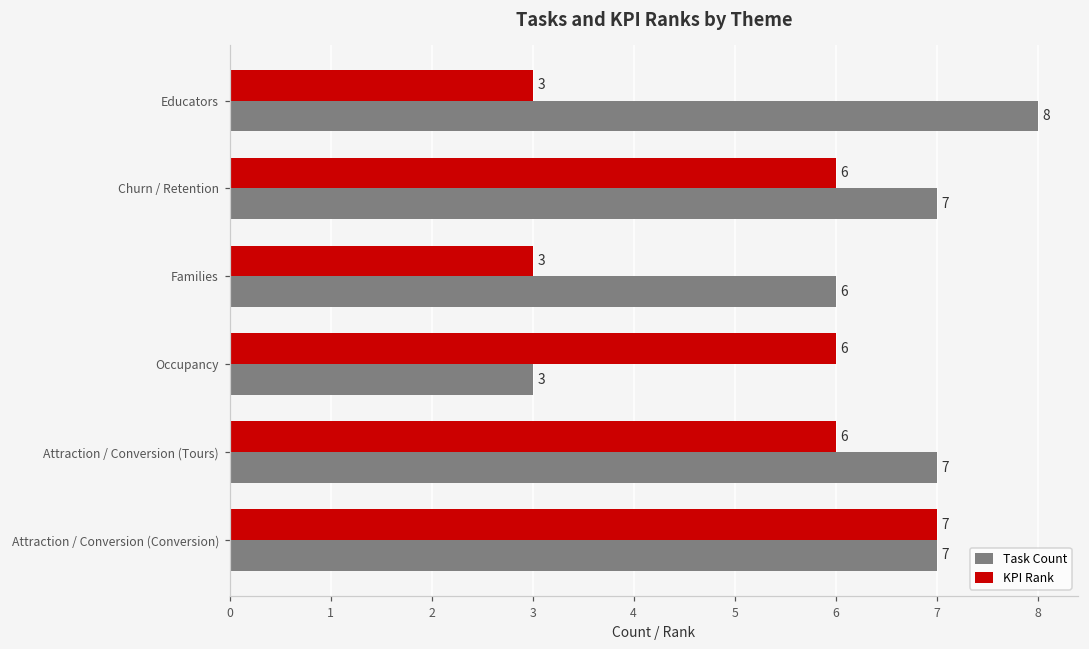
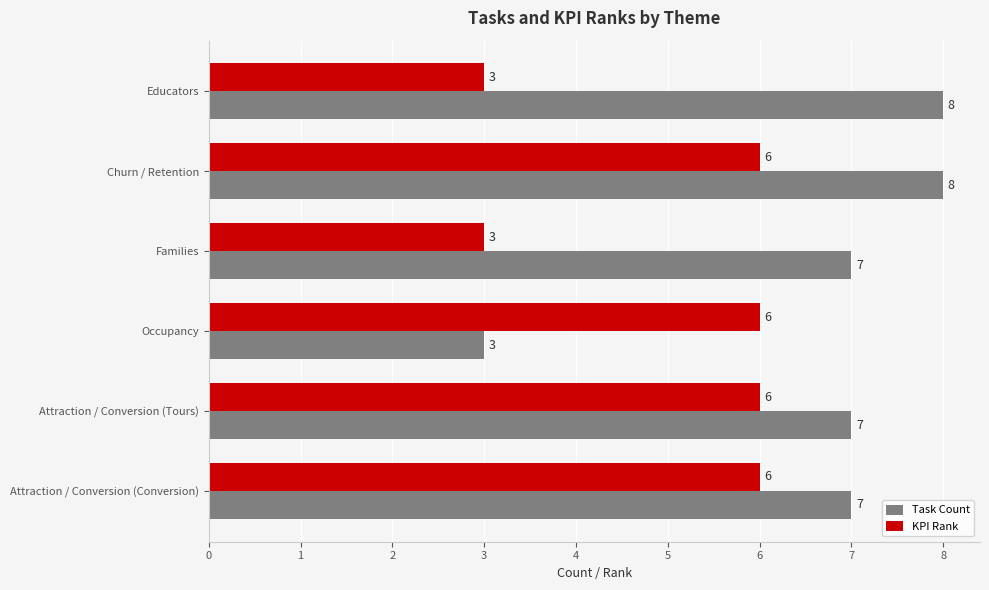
  {
    "Task Count": {
      "Educators": 8,
-     "Churn / Retention": 7,
-     "Families": 6,
+     "Churn / Retention": 8,
+     "Families": 7,
      "Occupancy": 3,
      "Attraction / Conversion (Tours)": 7,
      "Attraction / Conversion (Conversion)": 7
    },
    "KPI Rank": {
      "Educators": 3,
      "Churn / Retention": 6,
      "Families": 3,
      "Occupancy": 6,
      "Attraction / Conversion (Tours)": 6,
-     "Attraction / Conversion (Conversion)": 7
+     "Attraction / Conversion (Conversion)": 6
    }
  }
